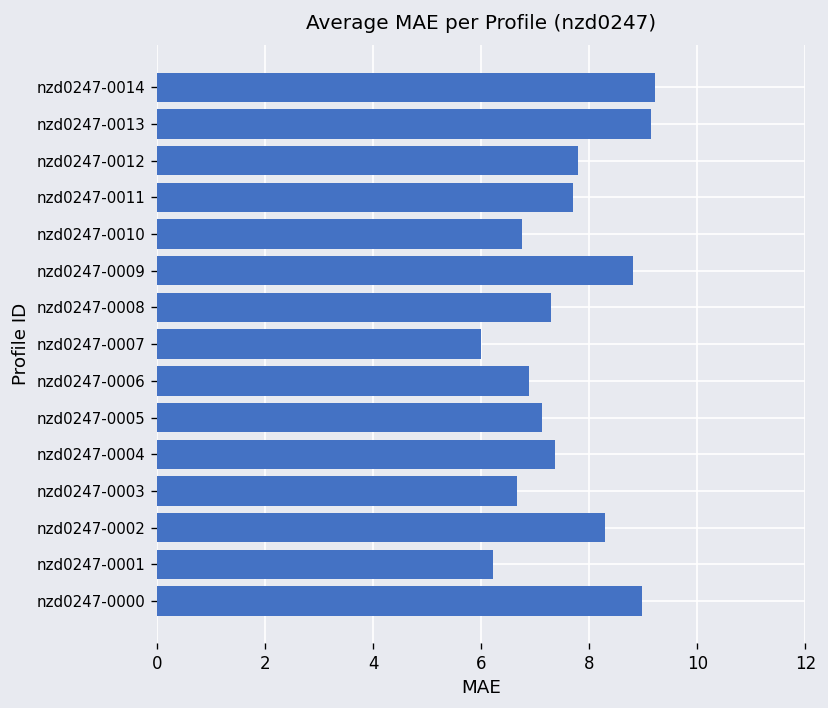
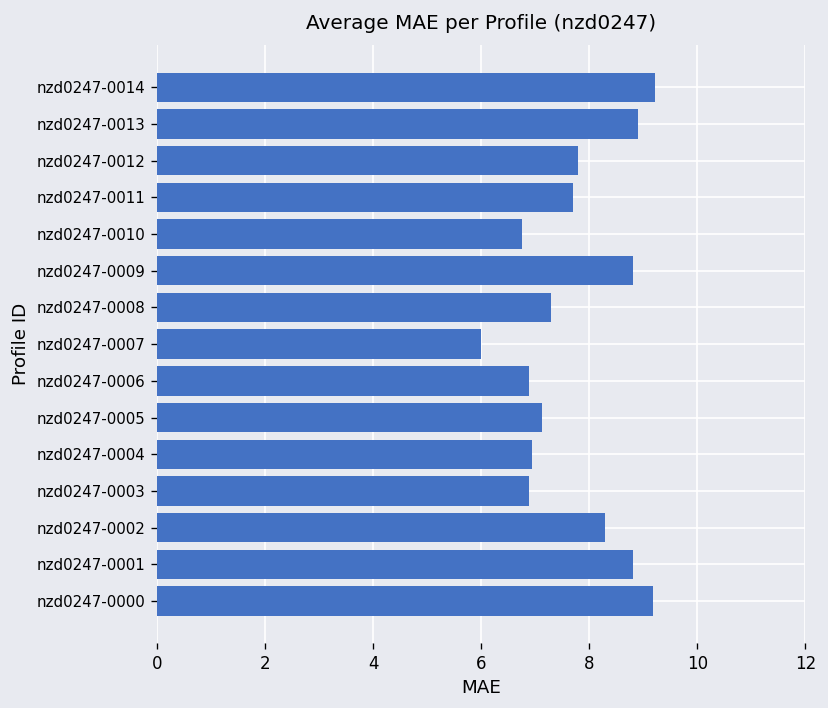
  {
    "nzd0247-0014": 9.2,
-   "nzd0247-0013": 9.1,
+   "nzd0247-0013": 8.9,
    "nzd0247-0012": 7.8,
    "nzd0247-0011": 7.7,
    "nzd0247-0010": 6.7,
    "nzd0247-0009": 8.8,
    "nzd0247-0008": 7.3,
    "nzd0247-0007": 6.0,
    "nzd0247-0006": 6.9,
    "nzd0247-0005": 7.1,
-   "nzd0247-0004": 7.4,
-   "nzd0247-0003": 6.7,
+   "nzd0247-0004": 6.9,
+   "nzd0247-0003": 6.9,
    "nzd0247-0002": 8.3,
-   "nzd0247-0001": 6.2,
-   "nzd0247-0000": 9.0
+   "nzd0247-0001": 8.8,
+   "nzd0247-0000": 9.2
  }
